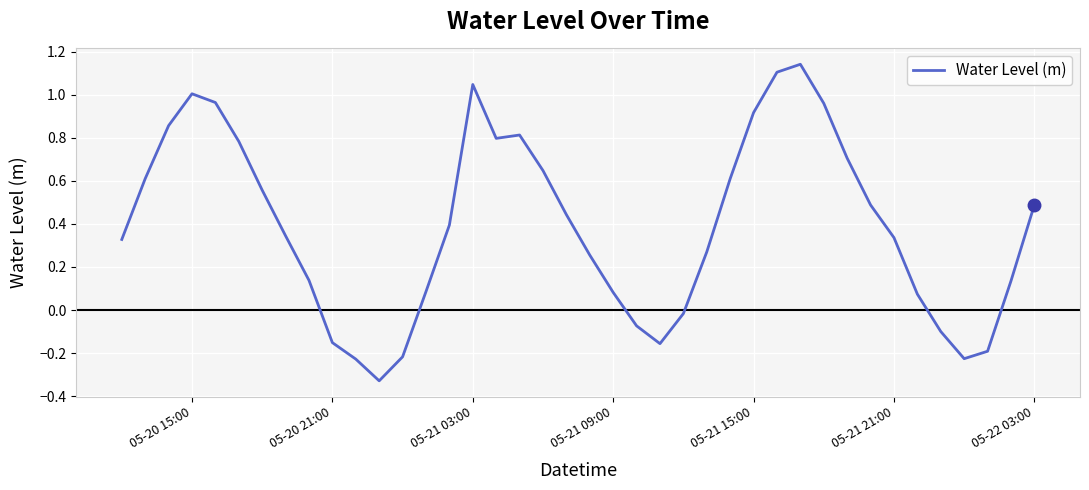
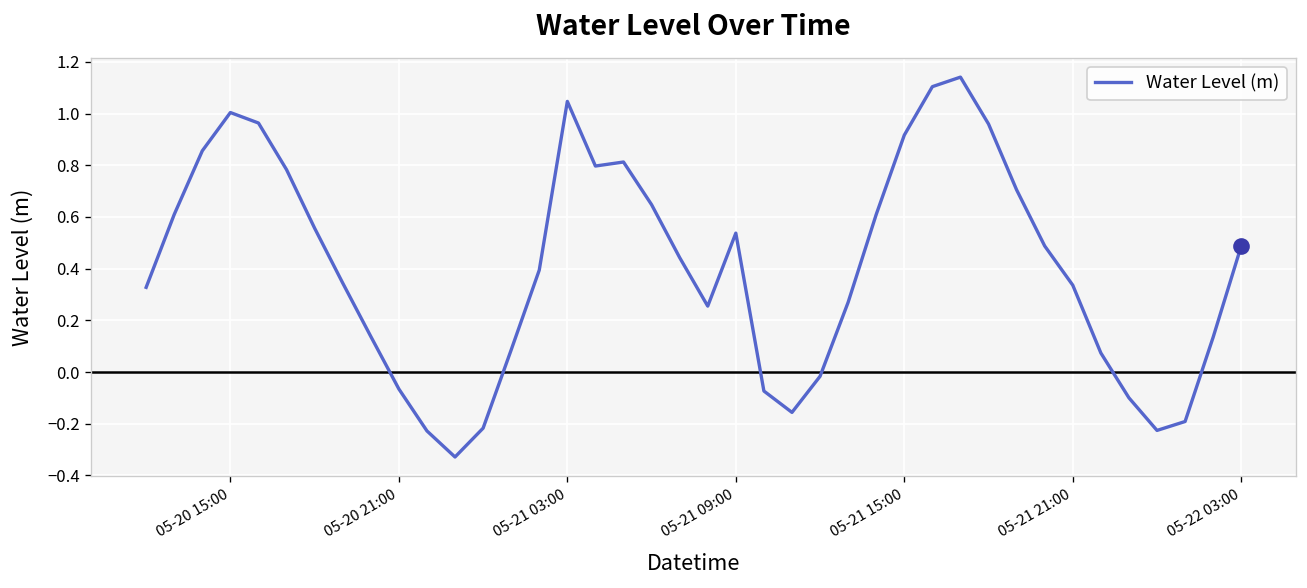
  {
    "Water Level (m)": {
      "05-20 15:00": 1.00,
-     "05-20 21:00": -0.15,
+     "05-20 21:00": -0.07,
      "05-21 03:00": 1.05,
-     "05-21 09:00": 0.08,
+     "05-21 09:00": 0.54,
      "05-21 15:00": 0.92,
      "05-21 21:00": 0.34
    }
  }
